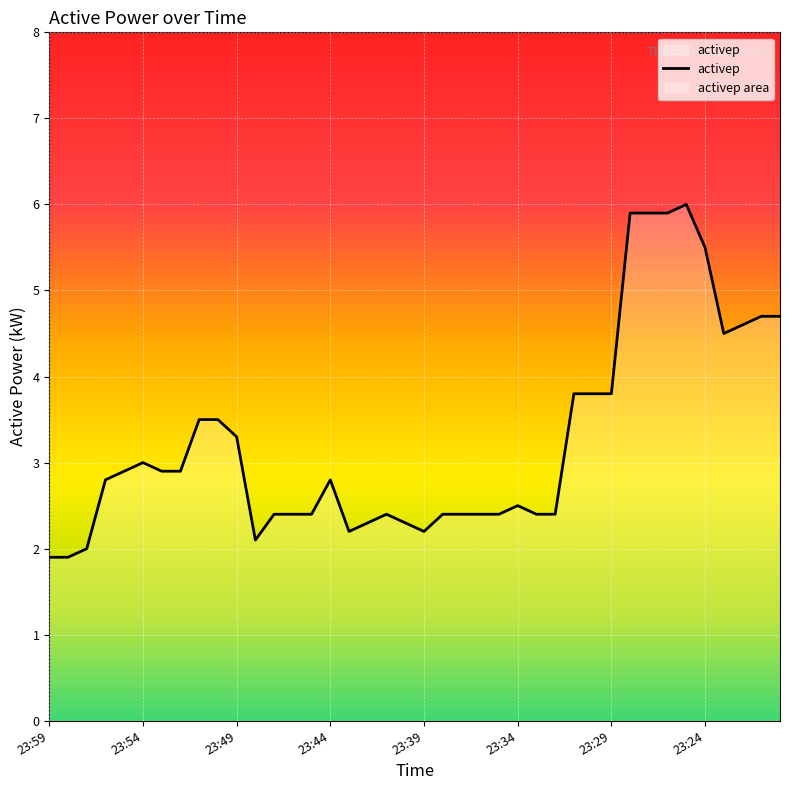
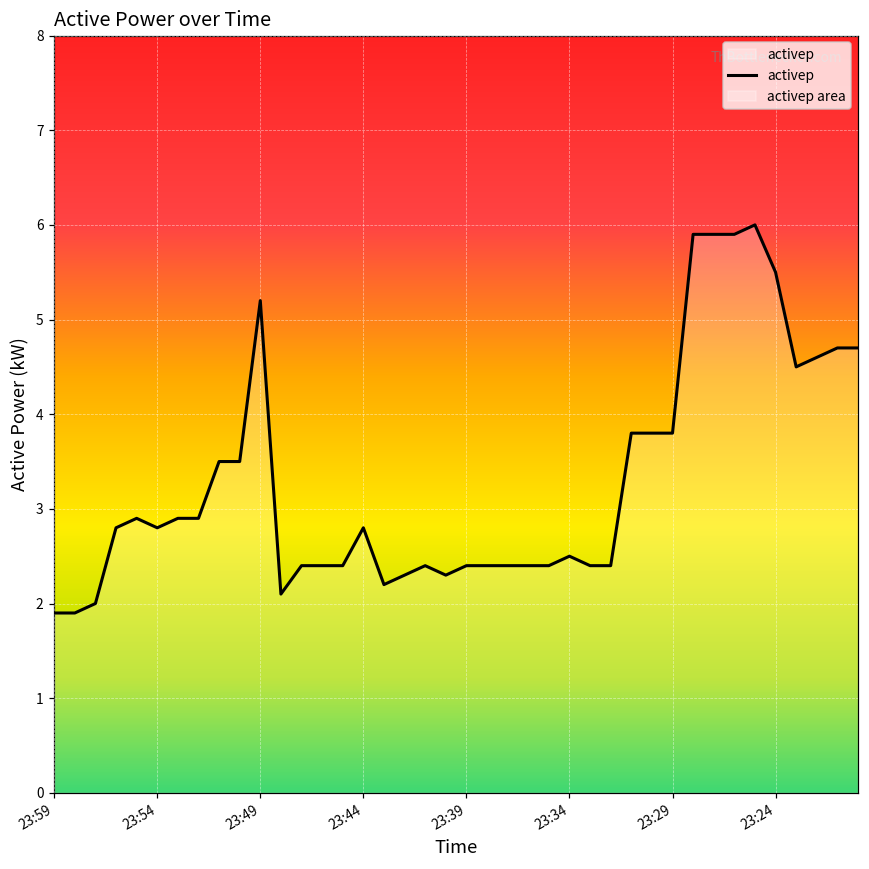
  {
    "23:59": 1.9,
-   "23:54": 3.0,
-   "23:49": 3.3,
+   "23:54": 2.8,
+   "23:49": 5.2,
    "23:44": 2.8,
-   "23:39": 2.2,
+   "23:39": 2.4,
    "23:34": 2.5,
    "23:29": 3.8,
    "23:24": 5.5
  }
